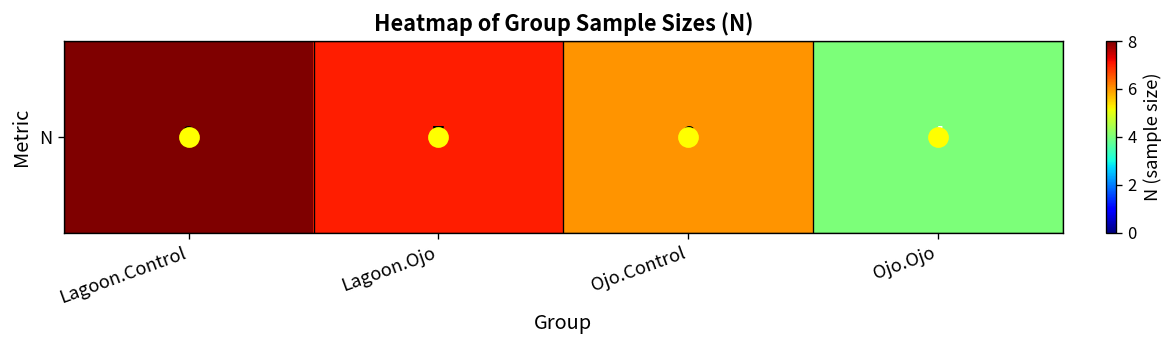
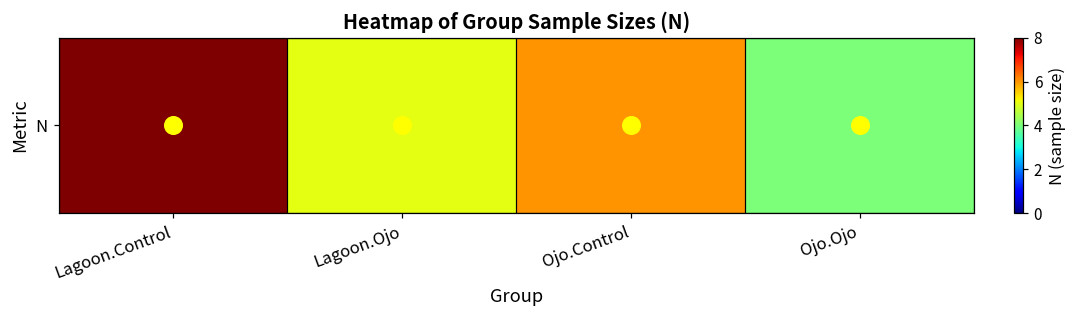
  {
    "N": {
-     "Lagoon.Ojo": 7
+     "Lagoon.Ojo": 5
    }
  }
